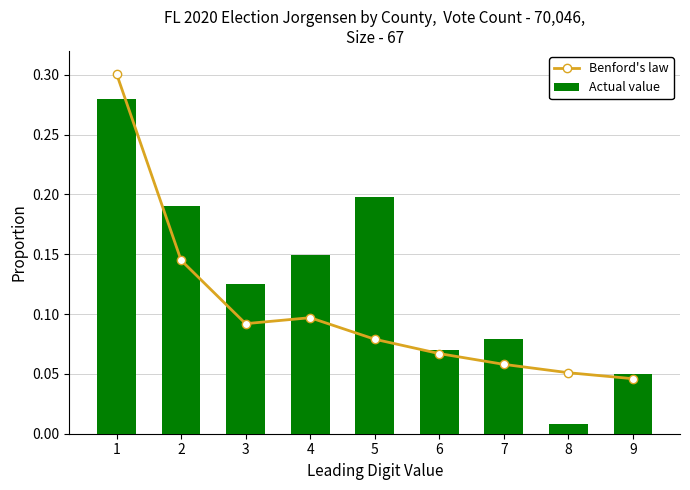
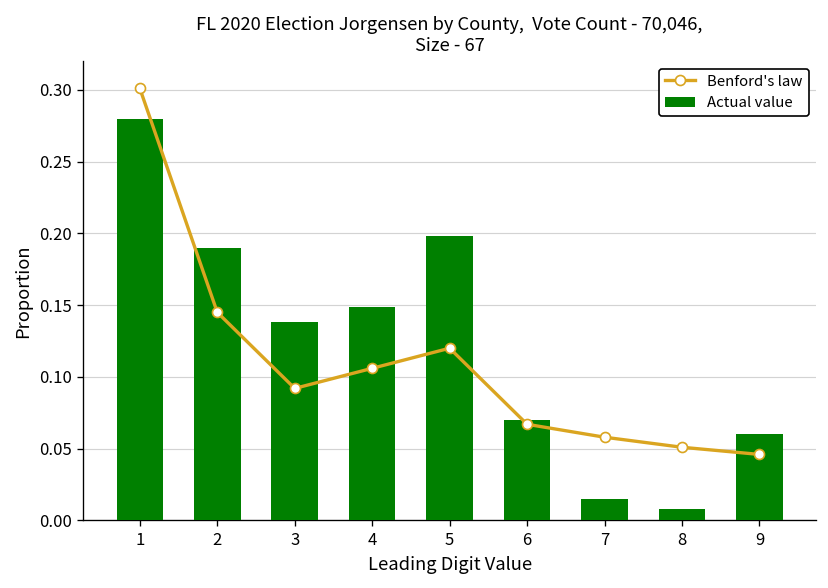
  {
    "Benford's law": {
      "1": 0.301,
      "2": 0.145,
      "3": 0.092,
-     "4": 0.097,
-     "5": 0.079,
+     "4": 0.106,
+     "5": 0.120,
      "6": 0.067,
      "7": 0.058,
      "8": 0.051,
      "9": 0.046
    },
    "Actual value": {
      "1": 0.280,
      "2": 0.190,
-     "3": 0.125,
+     "3": 0.138,
      "4": 0.149,
      "5": 0.198,
      "6": 0.070,
-     "7": 0.079,
+     "7": 0.015,
      "8": 0.008,
-     "9": 0.05
+     "9": 0.06
    }
  }
